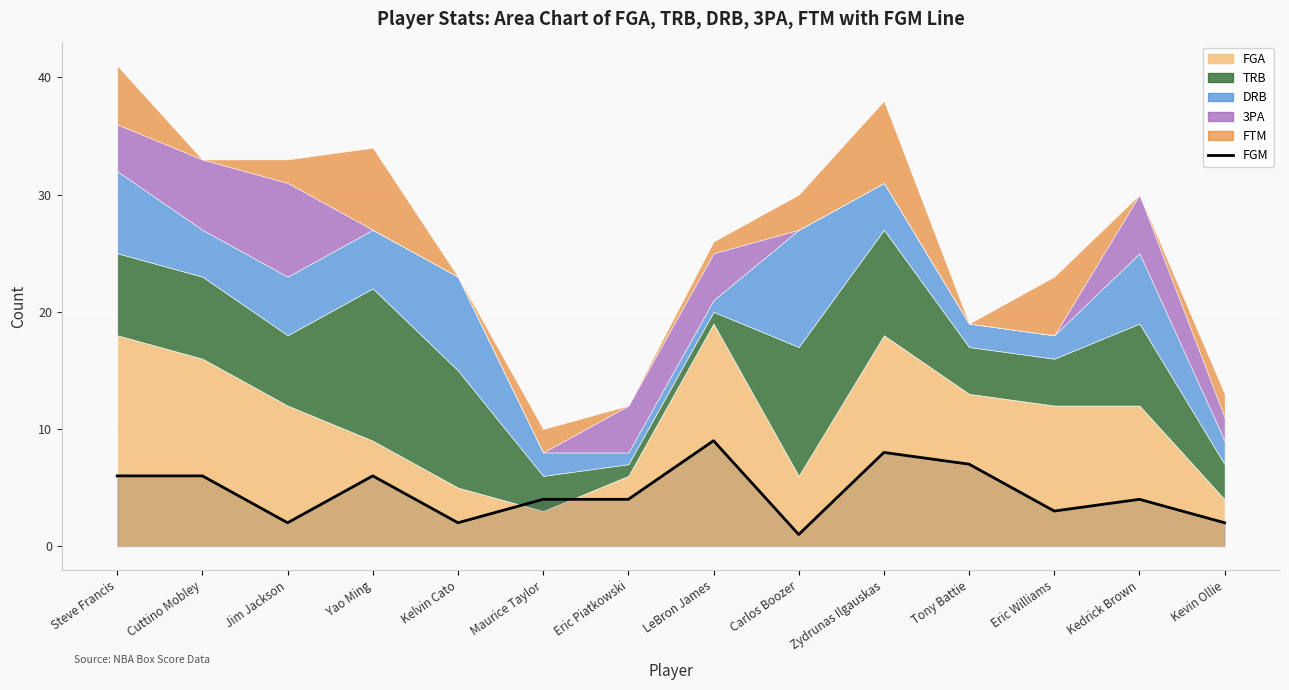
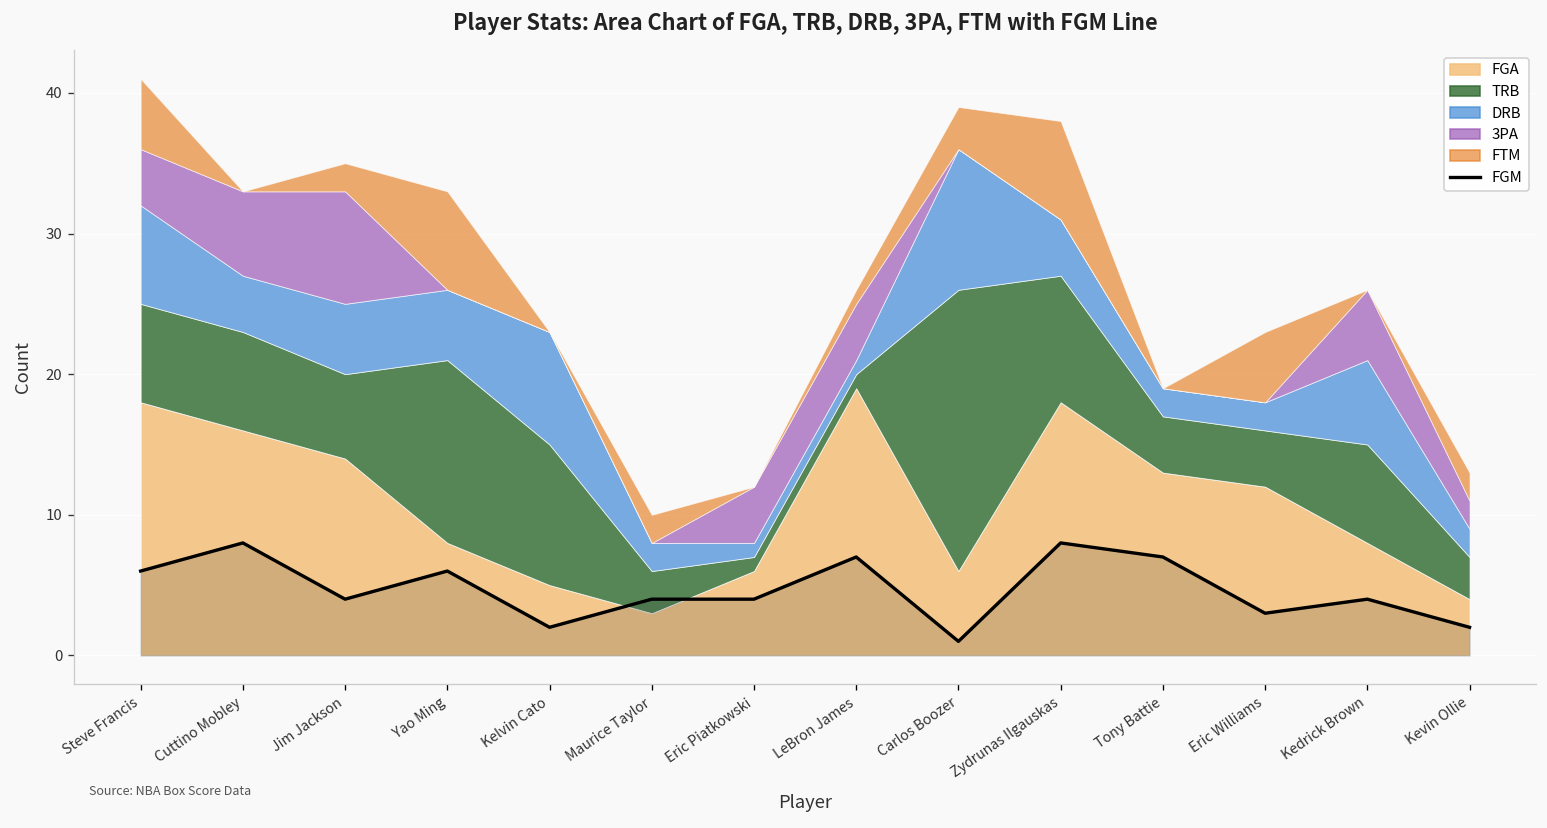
  {
    "FGM": {
      "Steve Francis": 6,
-     "Cuttino Mobley": 6,
-     "Jim Jackson": 2,
+     "Cuttino Mobley": 8,
+     "Jim Jackson": 4,
      "Yao Ming": 6,
      "Kelvin Cato": 2,
      "Maurice Taylor": 4,
      "Eric Piatkowski": 4,
-     "LeBron James": 9,
+     "LeBron James": 7,
      "Carlos Boozer": 1,
      "Zydrunas Ilgauskas": 8,
      "Tony Battie": 7,
      "Eric Williams": 3,
      "Kedrick Brown": 4,
      "Kevin Ollie": 2
    },
    "FGA": {
      "Steve Francis": 18,
      "Cuttino Mobley": 16,
-     "Jim Jackson": 12,
-     "Yao Ming": 9,
+     "Jim Jackson": 14,
+     "Yao Ming": 8,
      "Kelvin Cato": 5,
      "Maurice Taylor": 3,
      "Eric Piatkowski": 6,
      "LeBron James": 19,
      "Carlos Boozer": 6,
      "Zydrunas Ilgauskas": 18,
      "Tony Battie": 13,
      "Eric Williams": 12,
-     "Kedrick Brown": 12,
+     "Kedrick Brown": 8,
      "Kevin Ollie": 4
    },
    "TRB": {
      "Steve Francis": 7,
      "Cuttino Mobley": 7,
      "Jim Jackson": 6,
      "Yao Ming": 13,
      "Kelvin Cato": 10,
      "Maurice Taylor": 3,
      "Eric Piatkowski": 1,
      "LeBron James": 1,
-     "Carlos Boozer": 11,
+     "Carlos Boozer": 20,
      "Zydrunas Ilgauskas": 9,
      "Tony Battie": 4,
      "Eric Williams": 4,
      "Kedrick Brown": 7,
      "Kevin Ollie": 3
    },
    "DRB": {
      "Steve Francis": 7,
      "Cuttino Mobley": 4,
      "Jim Jackson": 5,
      "Eric Piatkowski": 1,
      "LeBron James": 1,
      "Kedrick Brown": 6,
      "Kevin Ollie": 2
    },
    "3PA": {
      "Steve Francis": 4,
      "Jim Jackson": 8,
      "LeBron James": 4,
      "Kevin Ollie": 2
    },
    "FTM": {
      "Steve Francis": 5,
      "Jim Jackson": 2,
      "Yao Ming": 7,
      "Maurice Taylor": 2,
      "LeBron James": 1,
      "Carlos Boozer": 3,
      "Zydrunas Ilgauskas": 7,
      "Eric Williams": 5,
      "Kevin Ollie": 2
    }
  }
